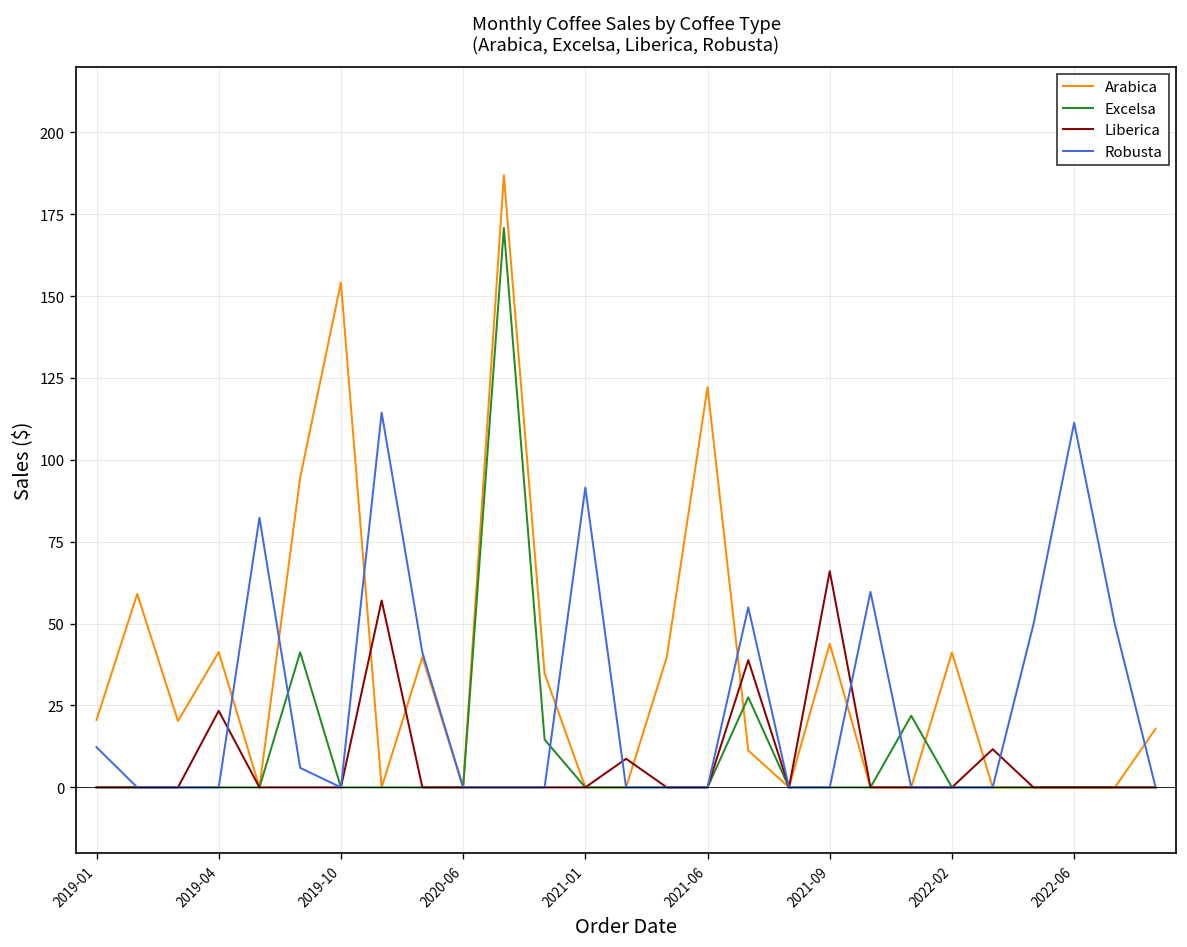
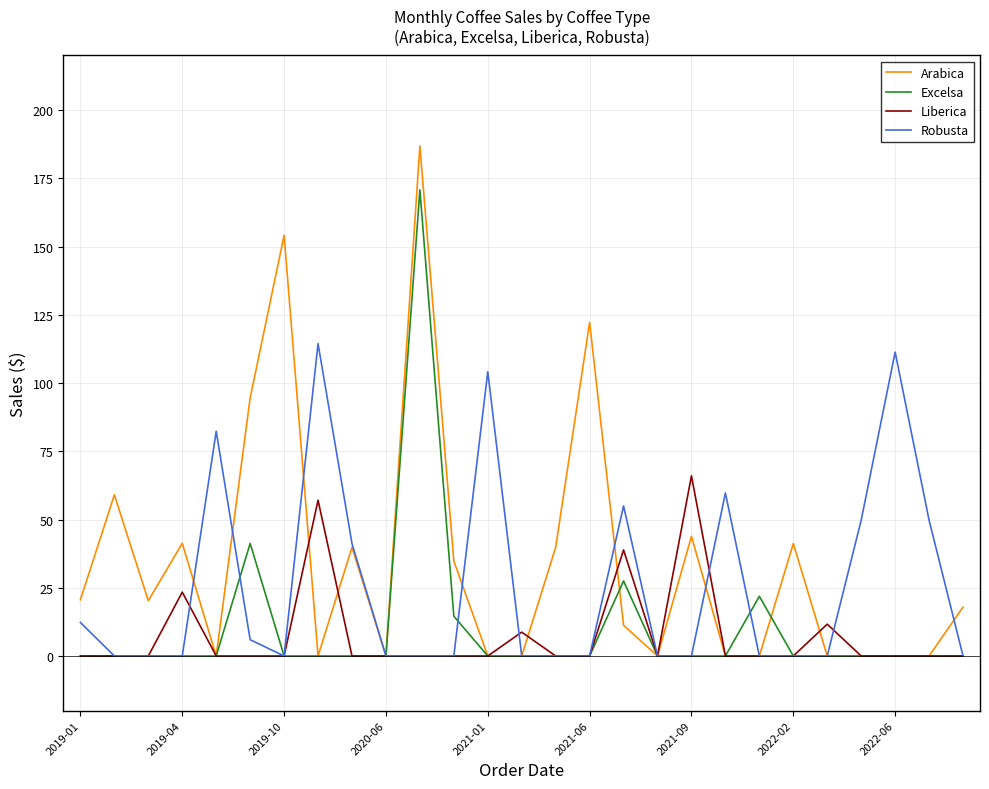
  {
    "Arabica": {
      "2019-01": 21,
      "2019-04": 41,
      "2019-10": 154,
      "2021-06": 122,
      "2021-09": 44,
      "2022-02": 41
    },
    "Liberica": {
      "2019-04": 23,
      "2021-09": 66
    },
    "Robusta": {
      "2019-01": 12,
-     "2021-01": 92,
+     "2021-01": 104,
      "2022-06": 111
    }
  }
